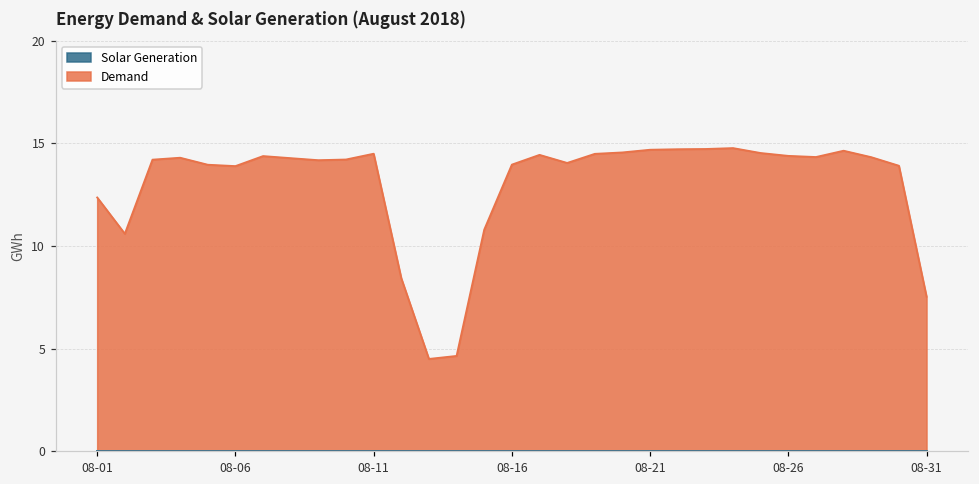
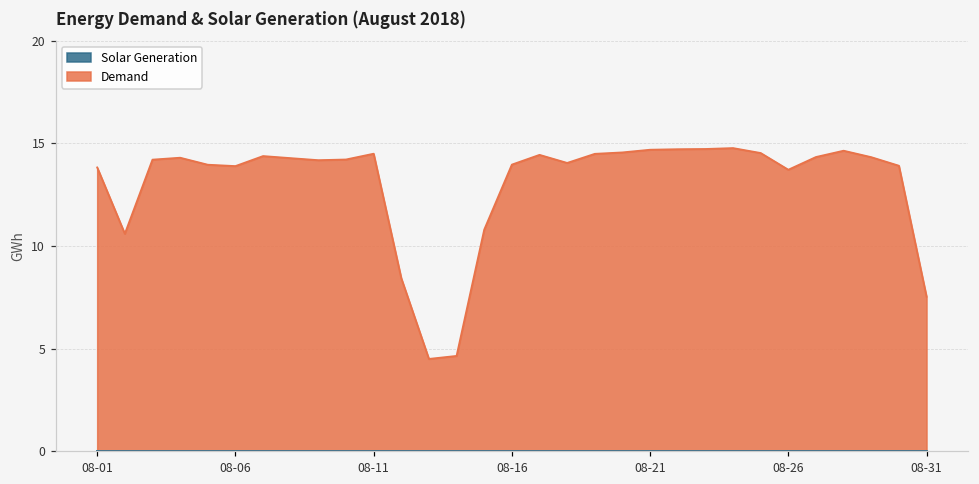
  {
    "Solar Generation": {
      "08-01": 0.0,
      "08-06": 0.0,
      "08-11": 0.0,
      "08-16": 0.0,
      "08-21": 0.0,
      "08-26": 0.0,
      "08-31": 0.0
    },
    "Demand": {
-     "08-01": 12.4,
+     "08-01": 13.8,
      "08-06": 13.9,
      "08-11": 14.5,
      "08-16": 14.0,
      "08-21": 14.7,
-     "08-26": 14.4,
+     "08-26": 13.7,
      "08-31": 7.5
    }
  }
